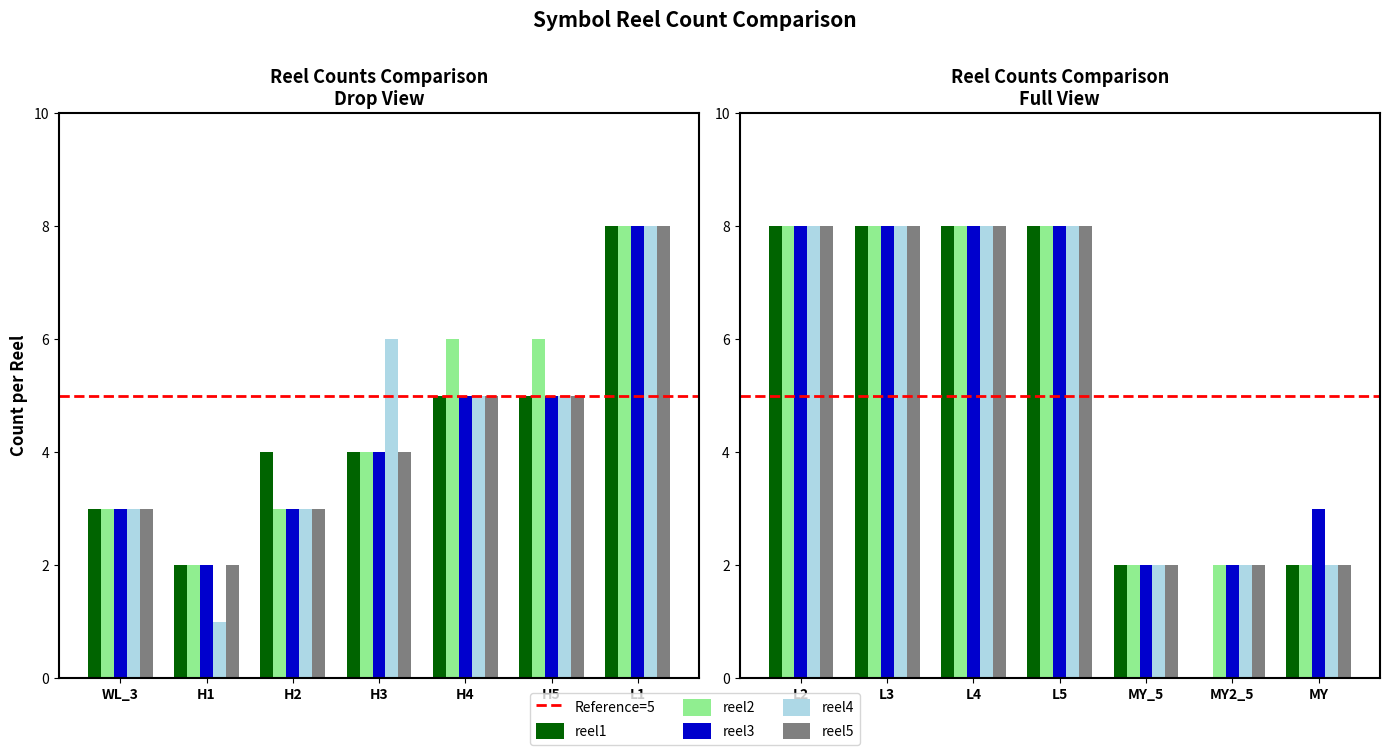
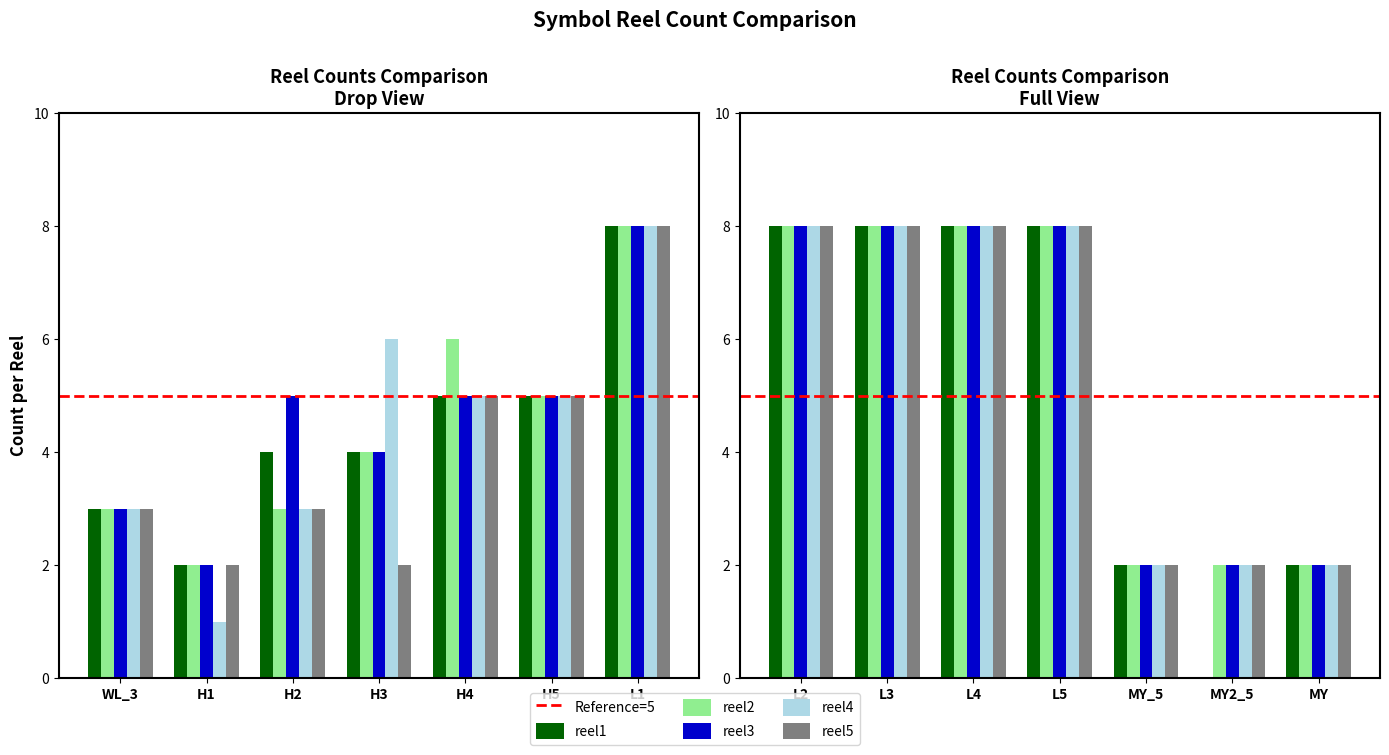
  {
    "Reel Counts Comparison Drop View": {
      "reel1": {
        "WL_3": 3,
        "H1": 2,
        "H2": 4,
        "H3": 4,
        "H4": 5,
        "H5": 5,
        "L1": 8
      },
      "reel2": {
        "WL_3": 3,
        "H1": 2,
        "H2": 3,
        "H3": 4,
        "H4": 6,
-       "H5": 6,
+       "H5": 5,
        "L1": 8
      },
      "reel3": {
        "WL_3": 3,
        "H1": 2,
-       "H2": 3,
+       "H2": 5,
        "H3": 4,
        "H4": 5,
        "H5": 5,
        "L1": 8
      },
      "reel4": {
        "WL_3": 3,
        "H1": 1,
        "H2": 3,
        "H3": 6,
        "H4": 5,
        "H5": 5,
        "L1": 8
      },
      "reel5": {
        "WL_3": 3,
        "H1": 2,
        "H2": 3,
-       "H3": 4,
+       "H3": 2,
        "H4": 5,
        "H5": 5,
        "L1": 8
      }
    },
    "Reel Counts Comparison Full View": {
      "reel1": {
        "L2": 8,
        "L3": 8,
        "L4": 8,
        "L5": 8,
        "MY_5": 2,
        "MY2_5": 0,
        "MY": 2
      },
      "reel2": {
        "L2": 8,
        "L3": 8,
        "L4": 8,
        "L5": 8,
        "MY_5": 2,
        "MY2_5": 2,
        "MY": 2
      },
      "reel3": {
        "L2": 8,
        "L3": 8,
        "L4": 8,
        "L5": 8,
        "MY_5": 2,
        "MY2_5": 2,
-       "MY": 3
+       "MY": 2
      },
      "reel4": {
        "L2": 8,
        "L3": 8,
        "L4": 8,
        "L5": 8,
        "MY_5": 2,
        "MY2_5": 2,
        "MY": 2
      },
      "reel5": {
        "L2": 8,
        "L3": 8,
        "L4": 8,
        "L5": 8,
        "MY_5": 2,
        "MY2_5": 2,
        "MY": 2
      }
    }
  }
